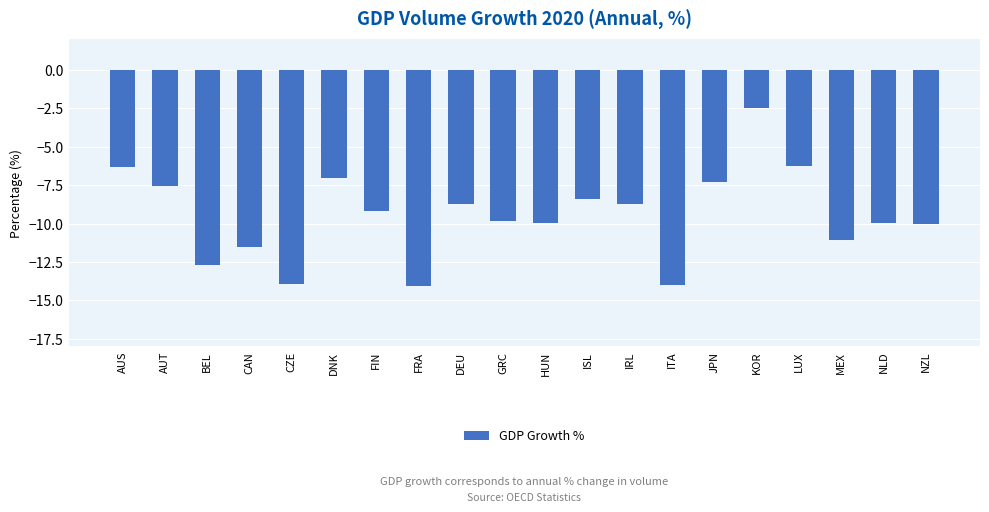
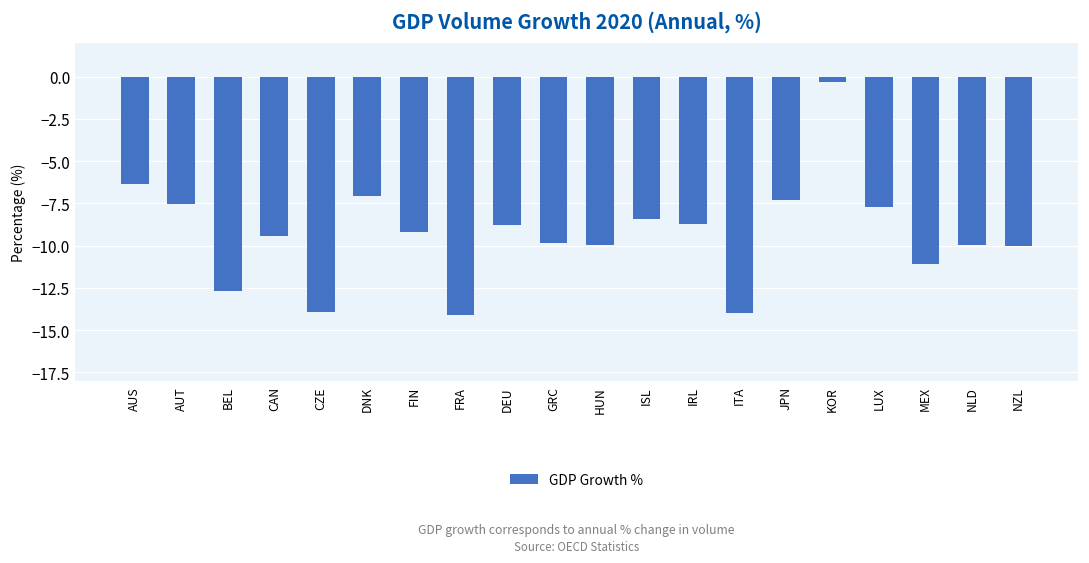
  {
    "AUS": -6.3,
    "AUT": -7.5,
    "BEL": -12.7,
-   "CAN": -11.5,
+   "CAN": -9.4,
    "CZE": -13.9,
    "DNK": -7.1,
    "FIN": -9.2,
    "FRA": -14.1,
    "DEU": -8.8,
    "GRC": -9.8,
    "HUN": -10.0,
    "ISL": -8.4,
    "IRL": -8.7,
    "ITA": -14.0,
    "JPN": -7.3,
-   "KOR": -2.5,
-   "LUX": -6.3,
+   "KOR": -0.3,
+   "LUX": -7.7,
    "MEX": -11.1,
    "NLD": -10.0,
    "NZL": -10.0
  }
